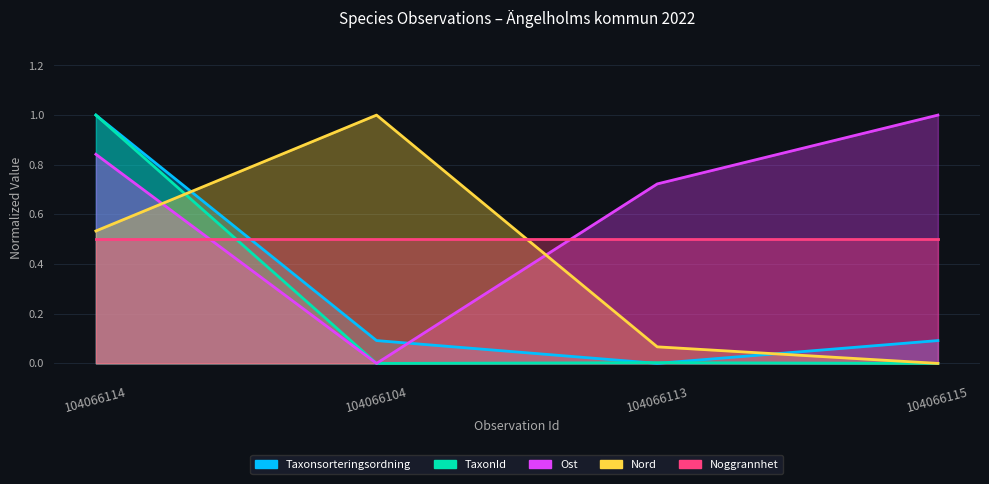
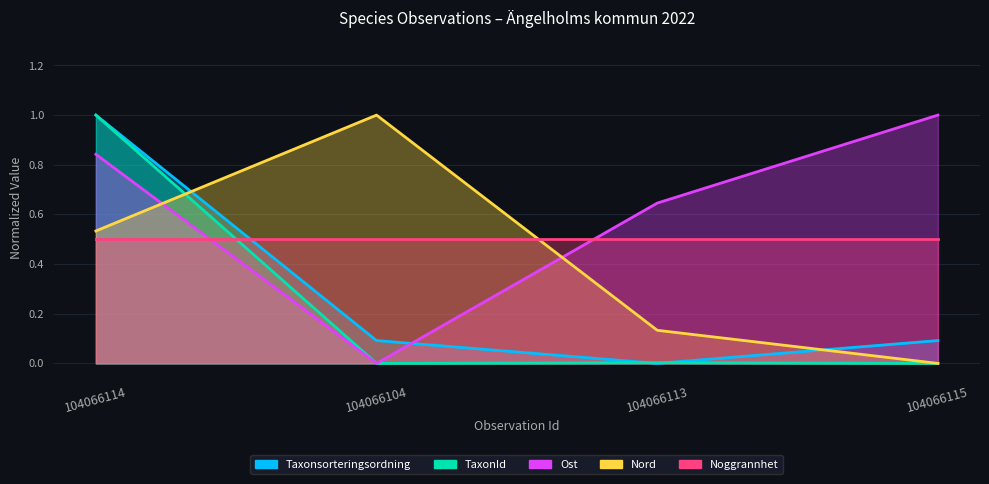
  {
    "Ost": {
      "104066114": 0.84,
-     "104066113": 0.72,
+     "104066113": 0.65,
      "104066115": 1.00
    },
    "Nord": {
      "104066114": 0.53,
      "104066104": 1.00,
-     "104066113": 0.07
+     "104066113": 0.13
    },
    "Noggrannhet": {
      "104066114": 0.50,
      "104066104": 0.50,
      "104066113": 0.50,
      "104066115": 0.50
    }
  }
